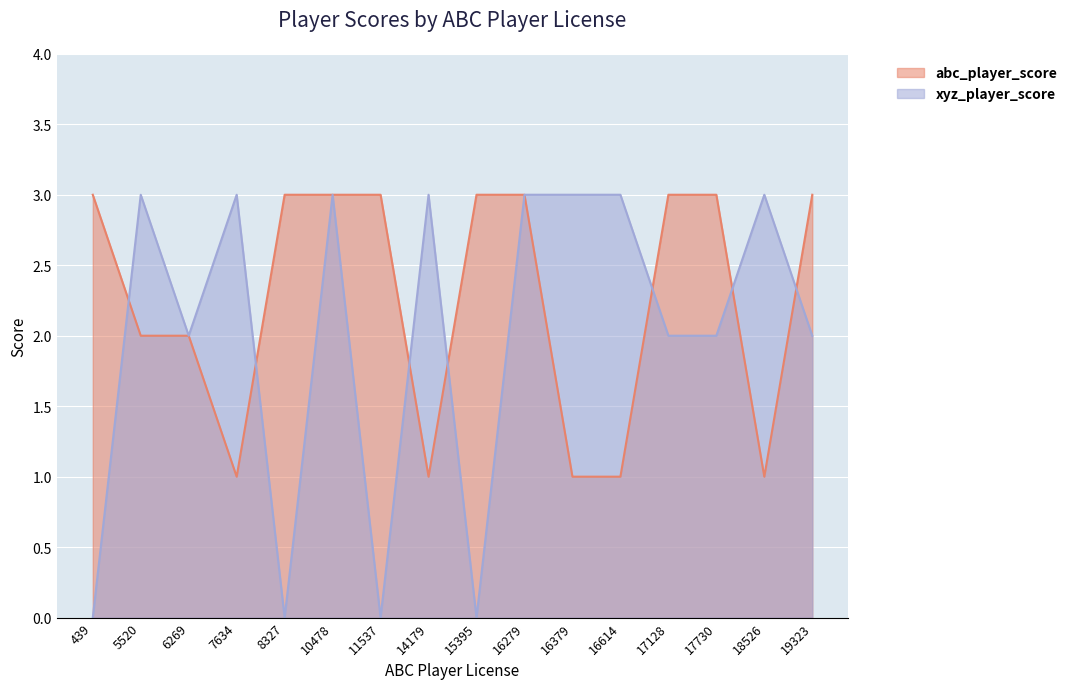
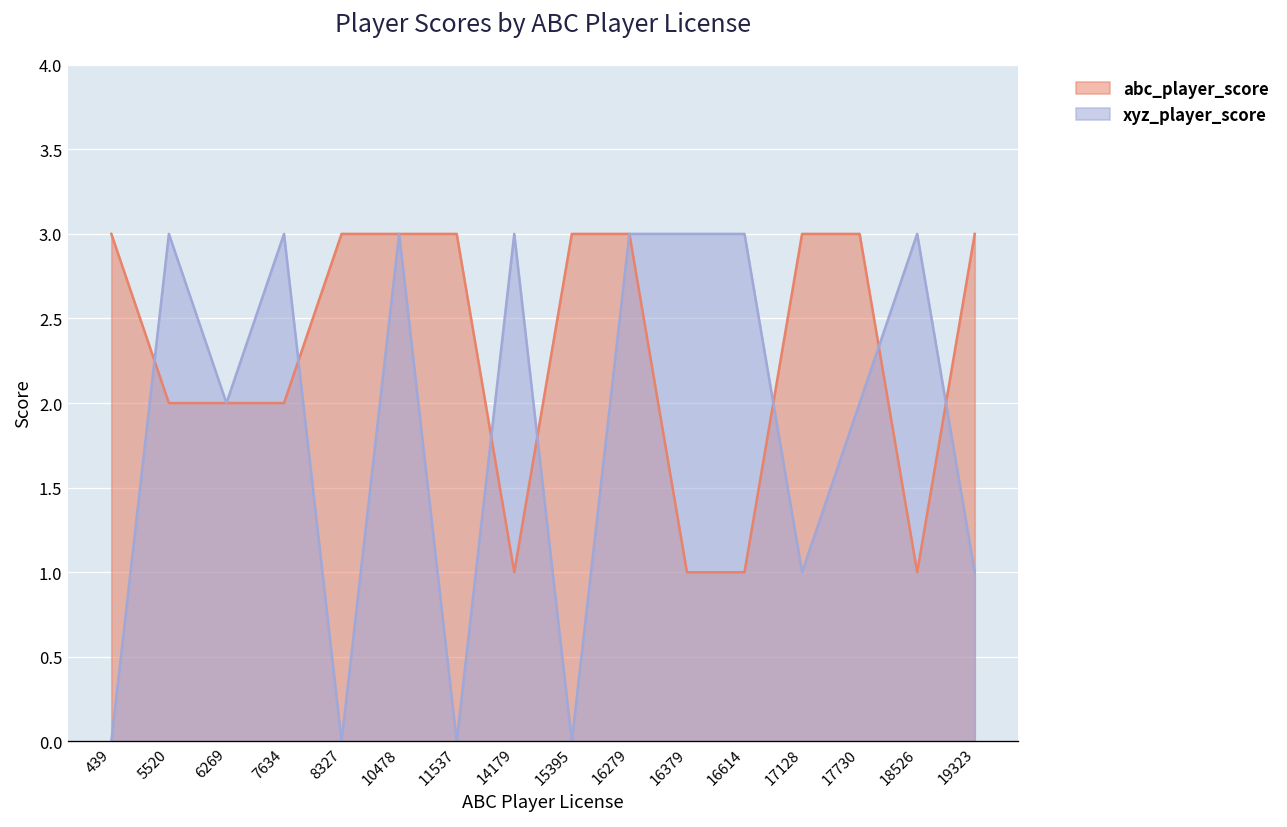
  {
    "abc_player_score": {
      "439": 3,
      "5520": 2,
-     "7634": 1,
+     "7634": 2,
      "8327": 3,
      "11537": 3,
      "14179": 1,
      "15395": 3,
      "16379": 1,
      "16614": 1,
      "17128": 3,
      "17730": 3,
      "18526": 1,
      "19323": 3
    },
    "xyz_player_score": {
      "439": 0,
      "5520": 3,
      "7634": 3,
      "8327": 0,
      "11537": 0,
      "14179": 3,
      "15395": 0,
      "16379": 3,
      "16614": 3,
-     "17128": 2,
+     "17128": 1,
      "17730": 2,
      "18526": 3,
-     "19323": 2
+     "19323": 1
    }
  }
